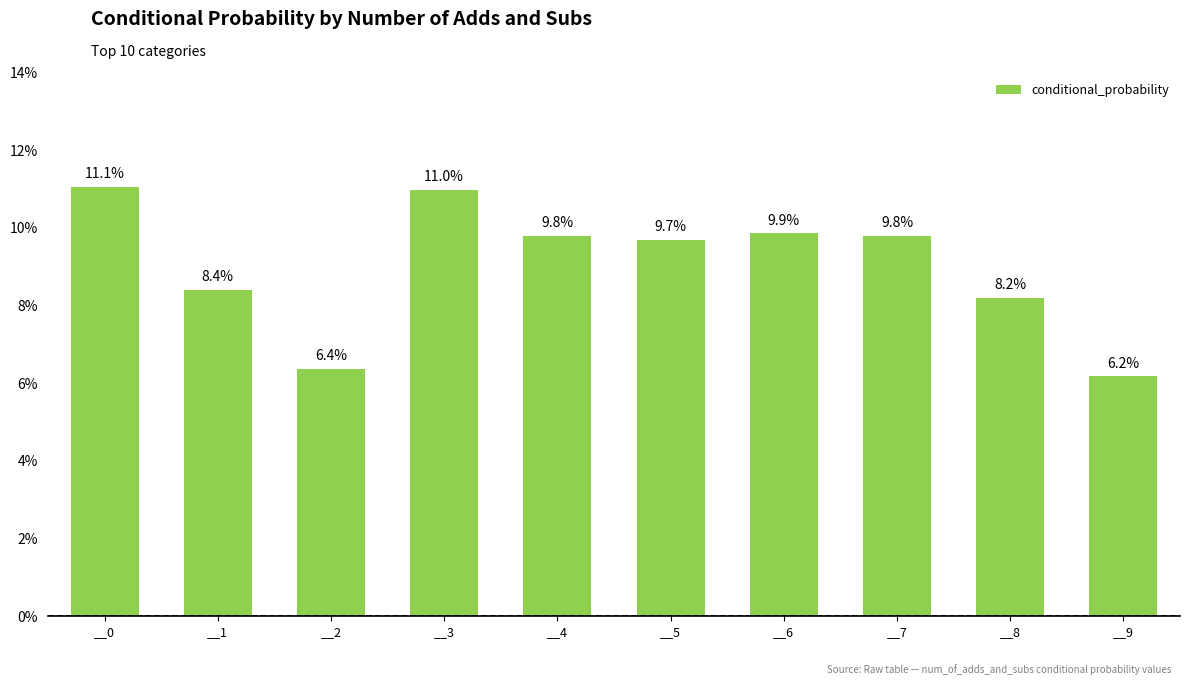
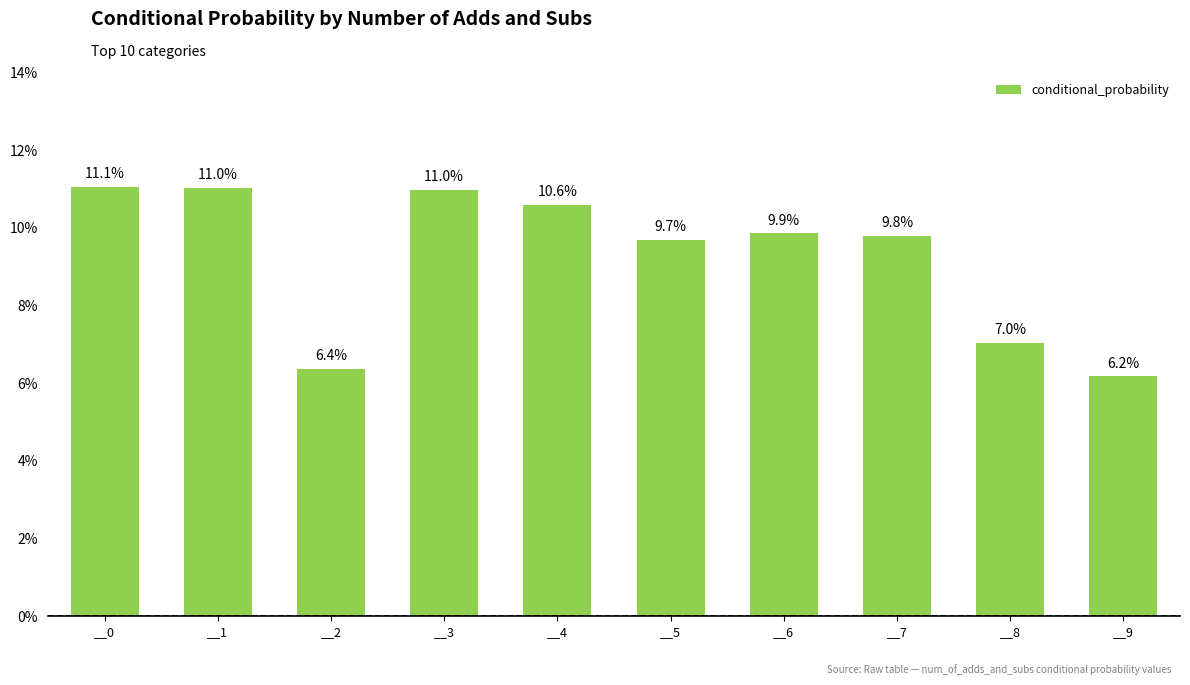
  {
    "__0": "11.1%",
-   "__1": "8.4%",
+   "__1": "11.0%",
    "__2": "6.4%",
    "__3": "11.0%",
-   "__4": "9.8%",
+   "__4": "10.6%",
    "__5": "9.7%",
    "__6": "9.9%",
    "__7": "9.8%",
-   "__8": "8.2%",
+   "__8": "7.0%",
    "__9": "6.2%"
  }
